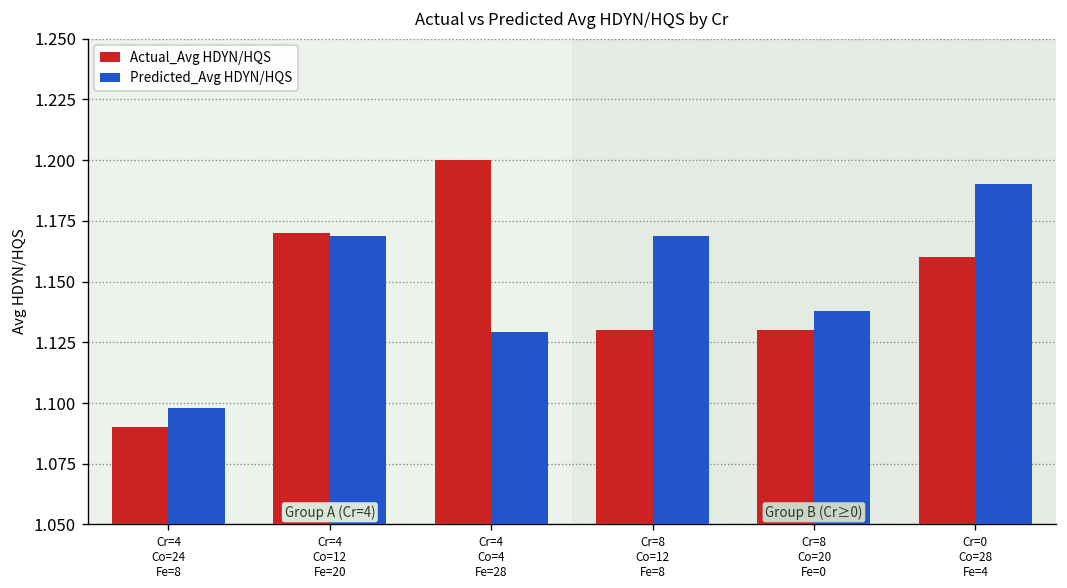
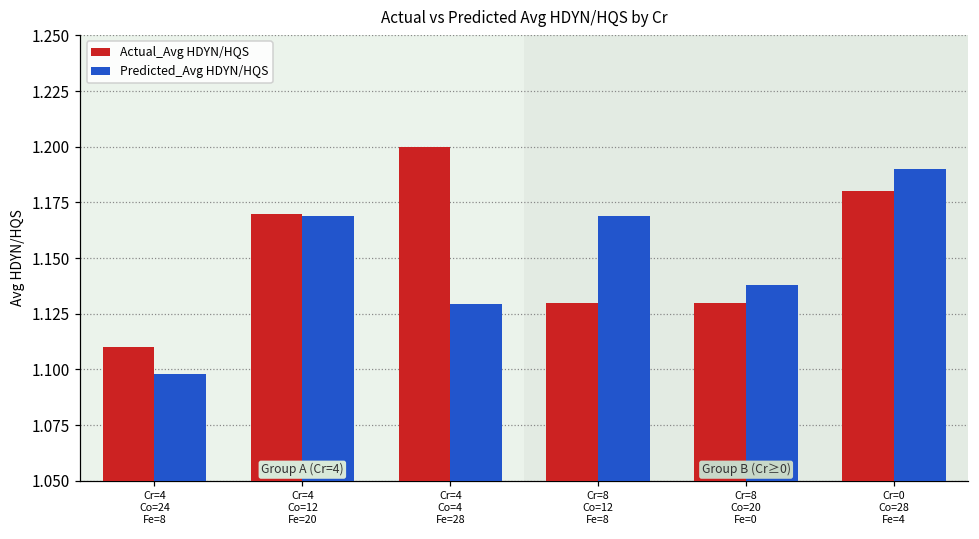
  {
    "Actual_Avg HDYN/HQS": {
-     "Cr=4 Co=24 Fe=8": 1.09,
+     "Cr=4 Co=24 Fe=8": 1.11,
      "Cr=4 Co=4 Fe=28": 1.20,
      "Cr=8 Co=12 Fe=8": 1.13,
-     "Cr=0 Co=28 Fe=4": 1.16
+     "Cr=0 Co=28 Fe=4": 1.18
    },
    "Predicted_Avg HDYN/HQS": {
      "Cr=4 Co=24 Fe=8": 1.098,
      "Cr=4 Co=12 Fe=20": 1.17,
      "Cr=4 Co=4 Fe=28": 1.13,
      "Cr=8 Co=12 Fe=8": 1.169,
      "Cr=8 Co=20 Fe=0": 1.138,
      "Cr=0 Co=28 Fe=4": 1.19
    }
  }
